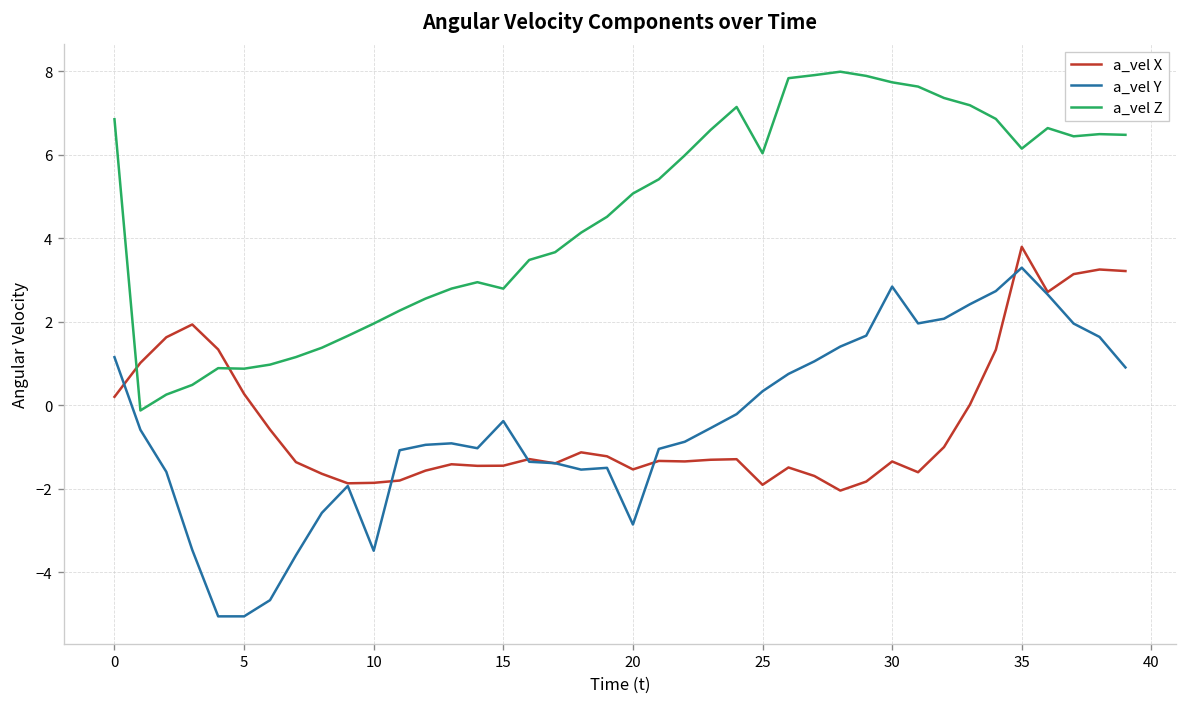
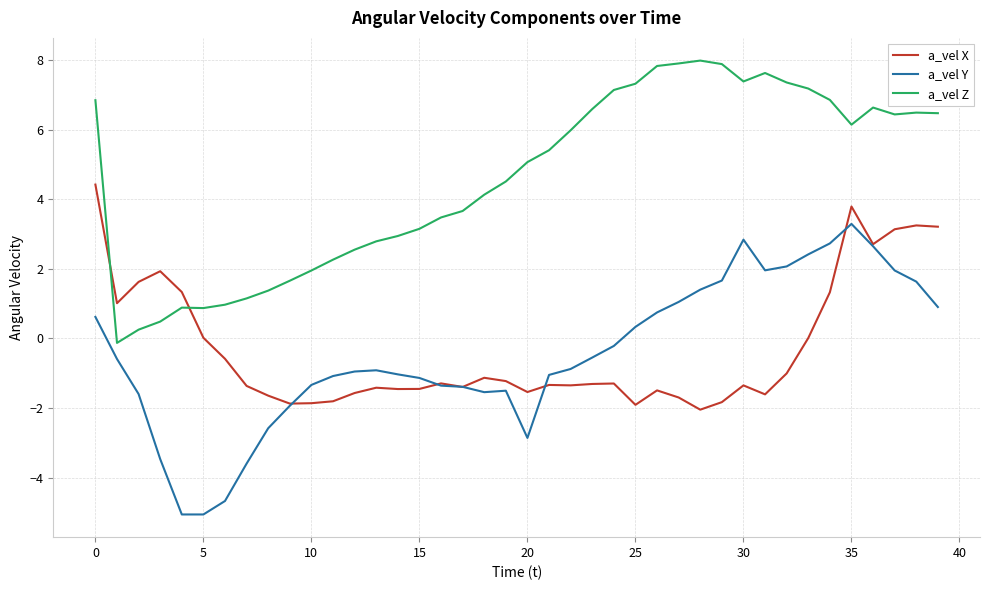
  {
    "a_vel X": {
-     "0": 0.2,
-     "5": 0.3,
+     "0": 4.4,
+     "5": 0.0,
      "10": -1.9,
      "15": -1.5,
      "20": -1.5,
      "25": -1.9,
      "30": -1.3,
      "35": 3.8
    },
    "a_vel Y": {
-     "0": 1.1,
+     "0": 0.6,
      "5": -5.1,
-     "10": -3.5,
-     "15": -0.4,
+     "10": -1.3,
+     "15": -1.1,
      "20": -2.9,
      "25": 0.3,
      "30": 2.8,
      "35": 3.3
    },
    "a_vel Z": {
      "0": 6.8,
      "5": 0.9,
      "10": 2.0,
-     "15": 2.8,
+     "15": 3.2,
      "20": 5.1,
-     "25": 6.0,
-     "30": 7.7,
+     "25": 7.3,
+     "30": 7.4,
      "35": 6.1
    }
  }
